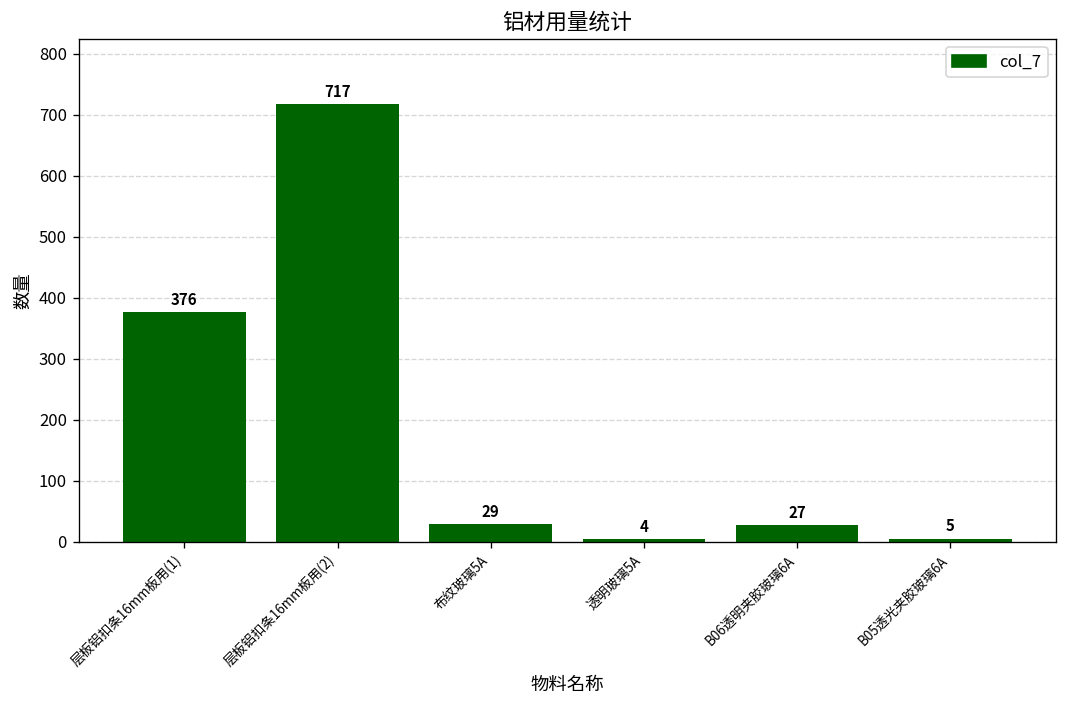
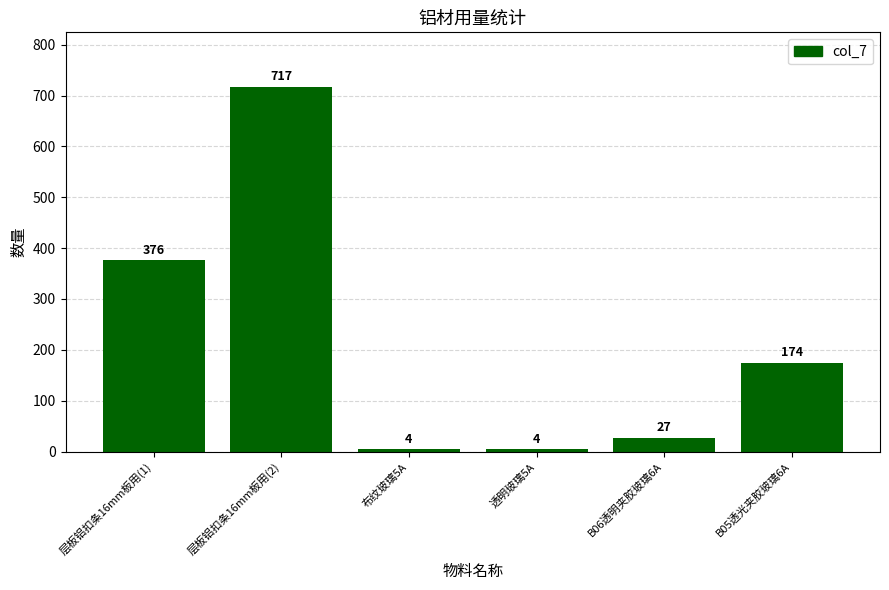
  {
    "层板铝扣条16mm板用(1)": 376,
    "层板铝扣条16mm板用(2)": 717,
-   "布纹玻璃5A": 29,
+   "布纹玻璃5A": 4,
    "透明玻璃5A": 4,
    "B06透明夹胶玻璃6A": 27,
-   "B05透光夹胶玻璃6A": 5
+   "B05透光夹胶玻璃6A": 174
  }
